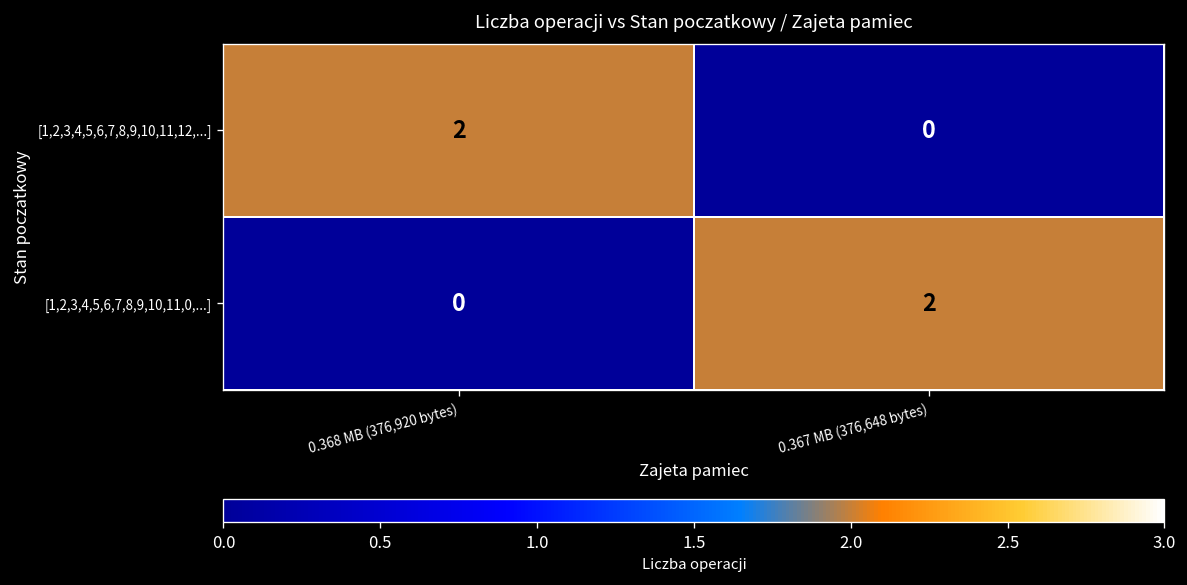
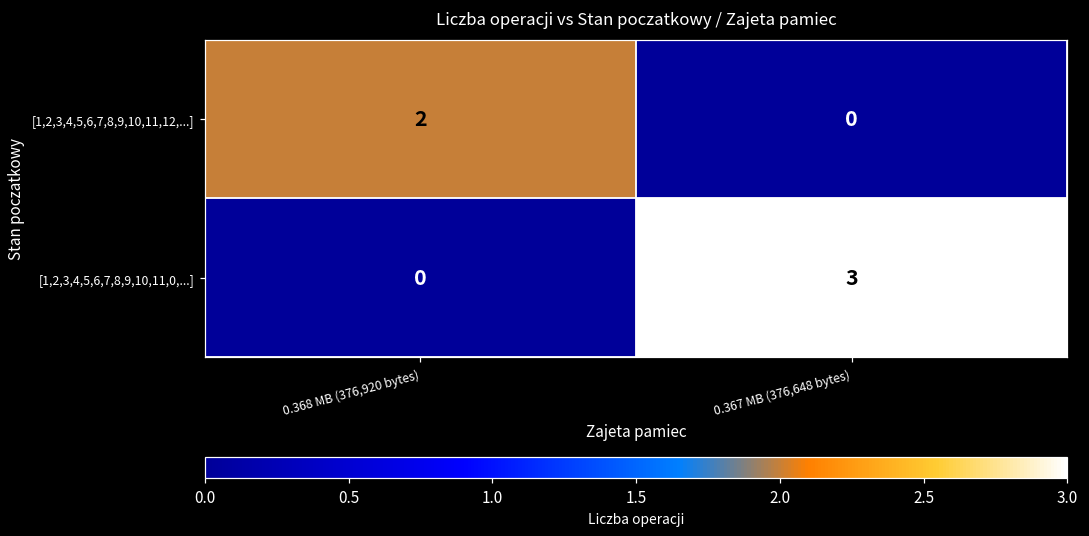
  {
    "[1,2,3,4,5,6,7,8,9,10,11,12,...]": {
      "0.368 MB (376,920 bytes)": 2,
      "0.367 MB (376,648 bytes)": 0
    },
    "[1,2,3,4,5,6,7,8,9,10,11,0,...]": {
      "0.368 MB (376,920 bytes)": 0,
-     "0.367 MB (376,648 bytes)": 2
+     "0.367 MB (376,648 bytes)": 3
    }
  }
